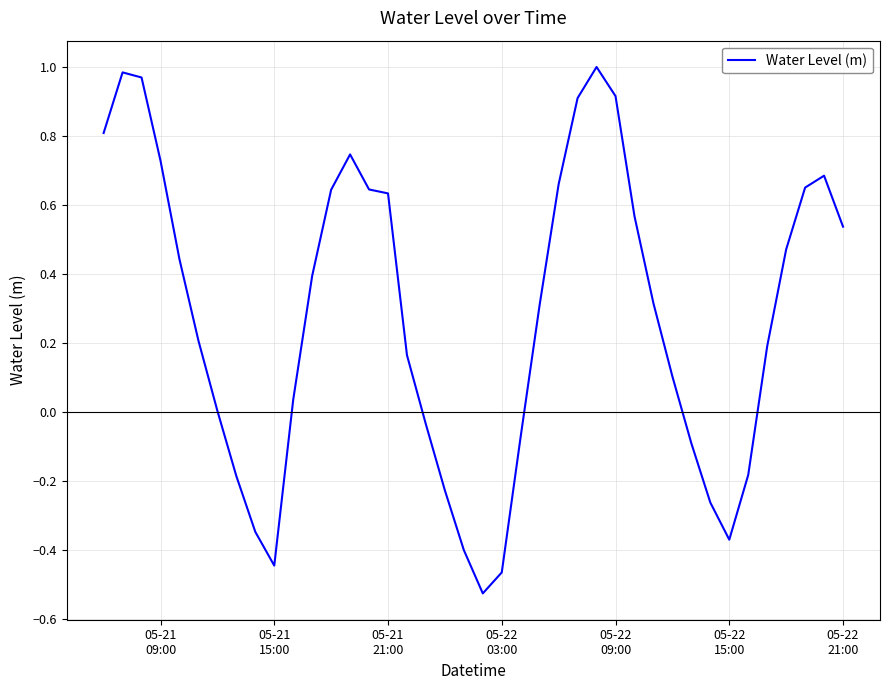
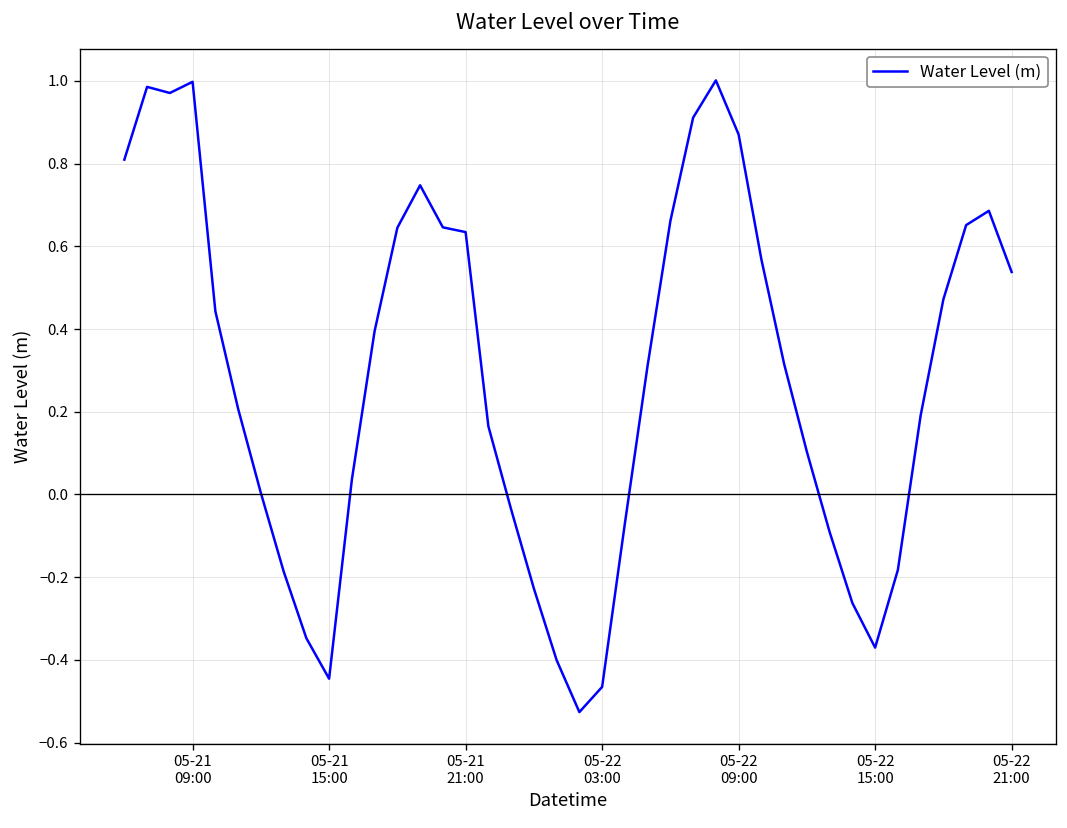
  {
-   "05-21 09:00": 0.73,
+   "05-21 09:00": 1.00,
    "05-21 15:00": -0.45,
    "05-21 21:00": 0.63,
    "05-22 03:00": -0.47,
-   "05-22 09:00": 0.92,
+   "05-22 09:00": 0.87,
    "05-22 15:00": -0.37,
    "05-22 21:00": 0.54
  }
